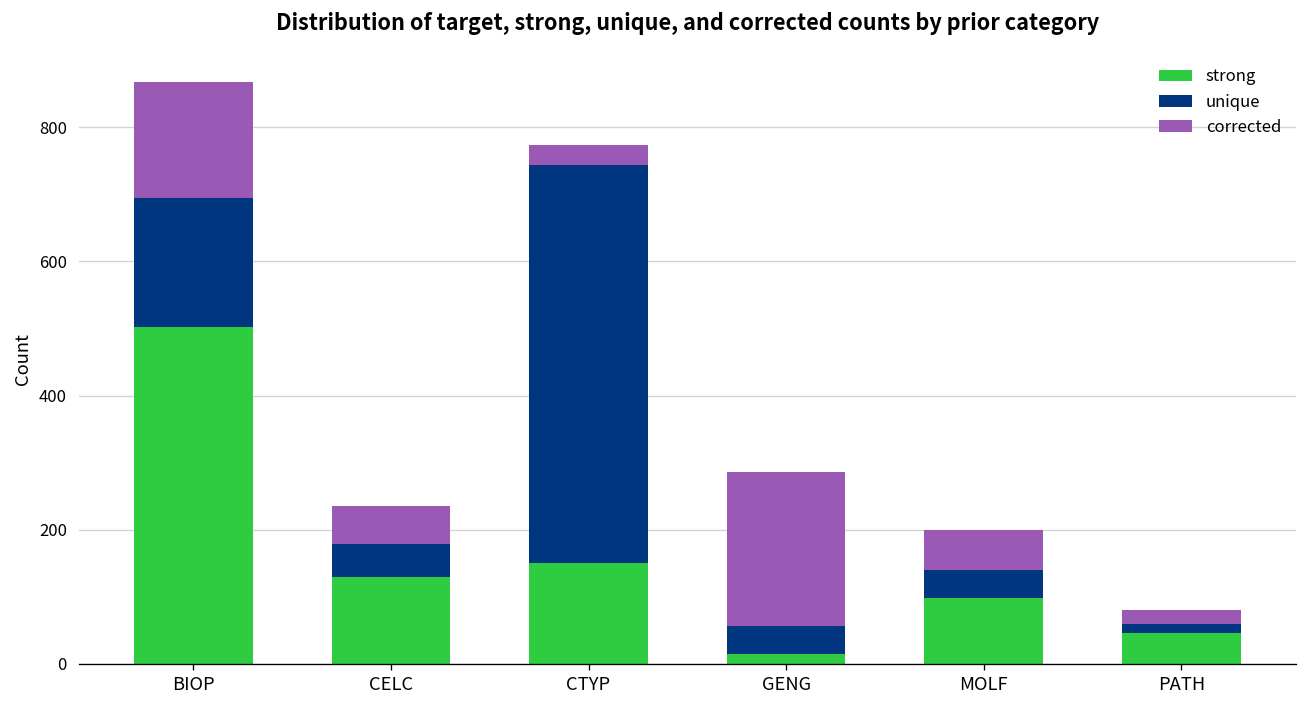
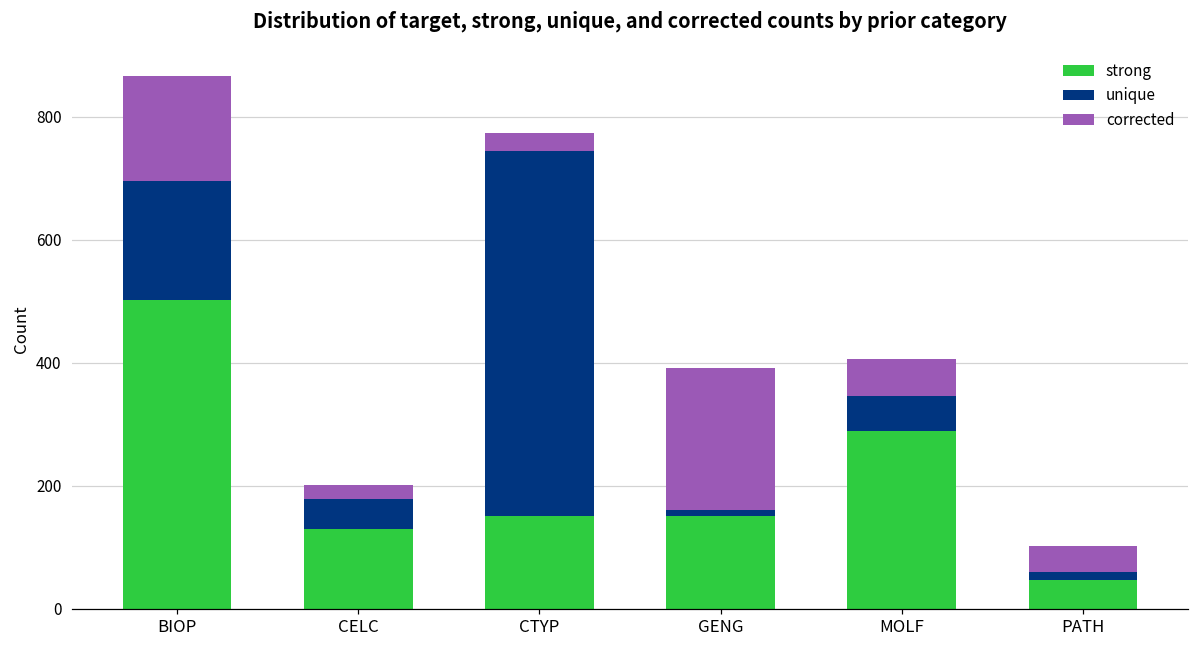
  {
    "strong": {
      "BIOP": 500,
      "CELC": 130,
      "CTYP": 150,
-     "GENG": 20,
-     "MOLF": 100,
+     "GENG": 150,
+     "MOLF": 290,
      "PATH": 50
    },
    "unique": {
      "BIOP": 190,
      "CELC": 50,
      "CTYP": 590,
-     "GENG": 40,
-     "MOLF": 40,
+     "GENG": 10,
+     "MOLF": 60,
      "PATH": 10
    },
    "corrected": {
      "BIOP": 170,
-     "CELC": 60,
+     "CELC": 20,
      "CTYP": 30,
      "GENG": 230,
      "MOLF": 60,
-     "PATH": 20
+     "PATH": 40
    }
  }
